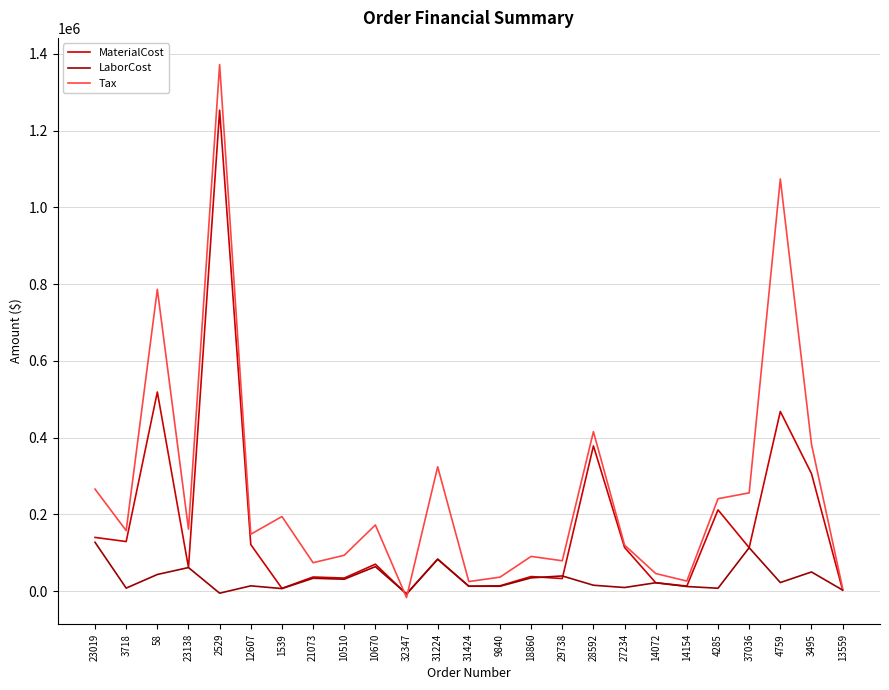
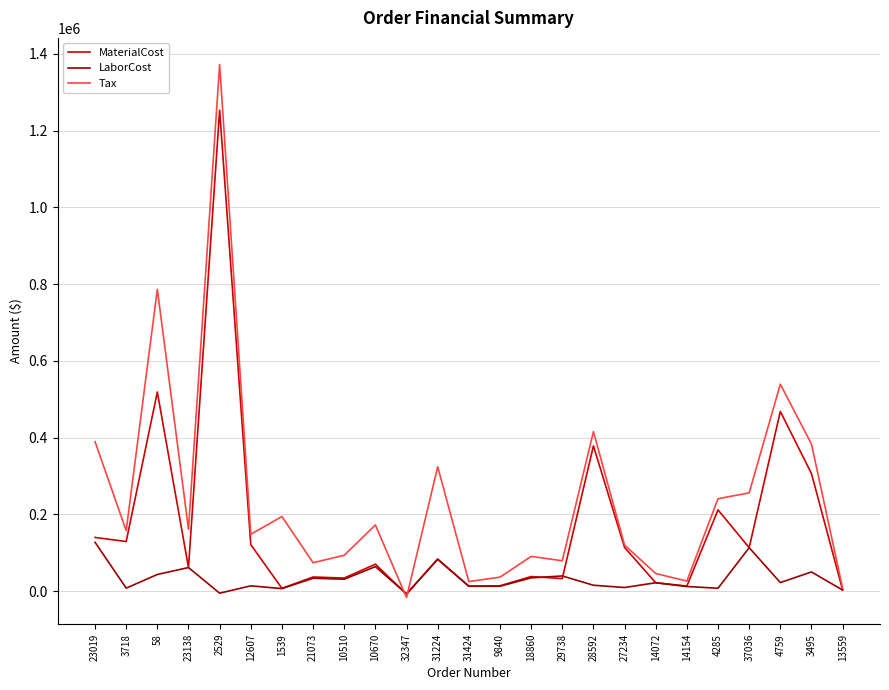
  {
    "Tax": {
-     "23019": 270000,
+     "23019": 390000,
      "3718": 160000,
      "58": 790000,
      "23138": 160000,
      "2529": 1370000,
      "12607": 150000,
      "1539": 190000,
      "21073": 70000,
      "10510": 90000,
      "10670": 170000,
      "32347": -20000,
      "31224": 320000,
      "31424": 20000,
      "9840": 40000,
      "18860": 90000,
      "29738": 80000,
      "28592": 420000,
      "14072": 50000,
      "14154": 30000,
      "4285": 240000,
      "37036": 260000,
-     "4759": 1070000,
+     "4759": 540000,
      "3495": 380000
    }
  }
